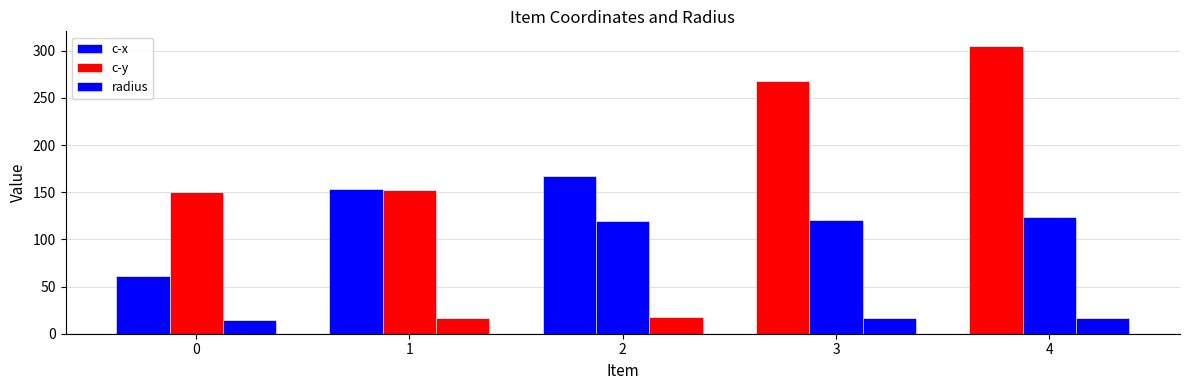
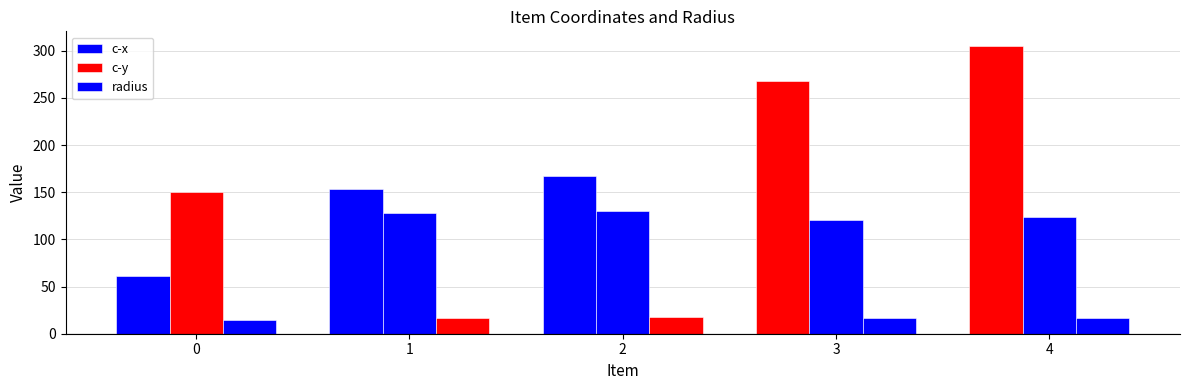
  {
    "c-y": {
      "0": 150,
-     "1": 150,
-     "2": 120,
+     "1": 130,
+     "2": 130,
      "3": 120,
      "4": 120
    }
  }
